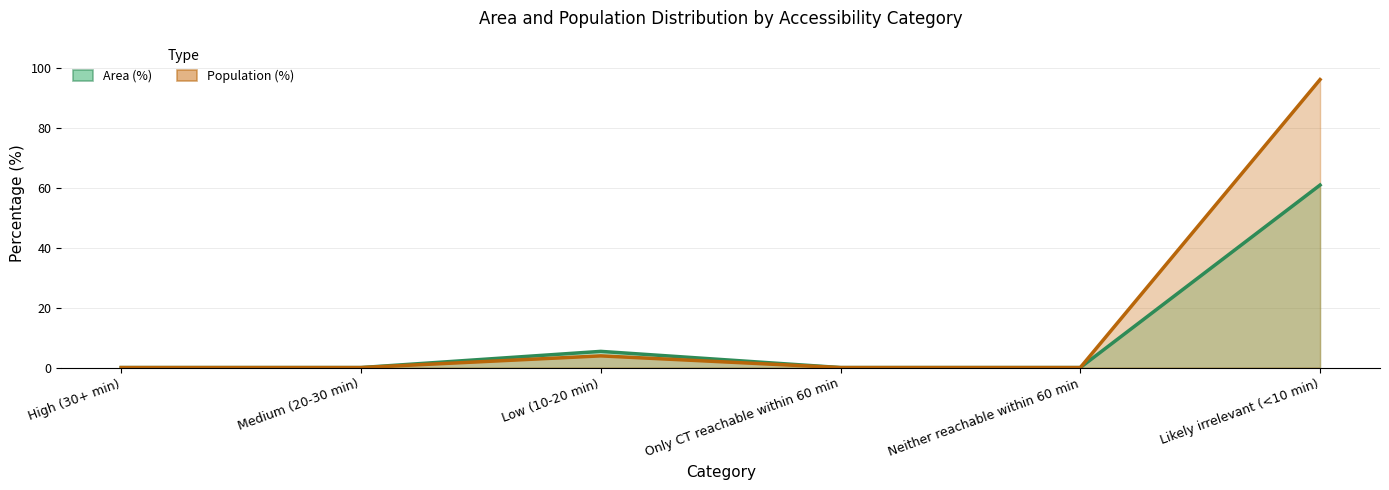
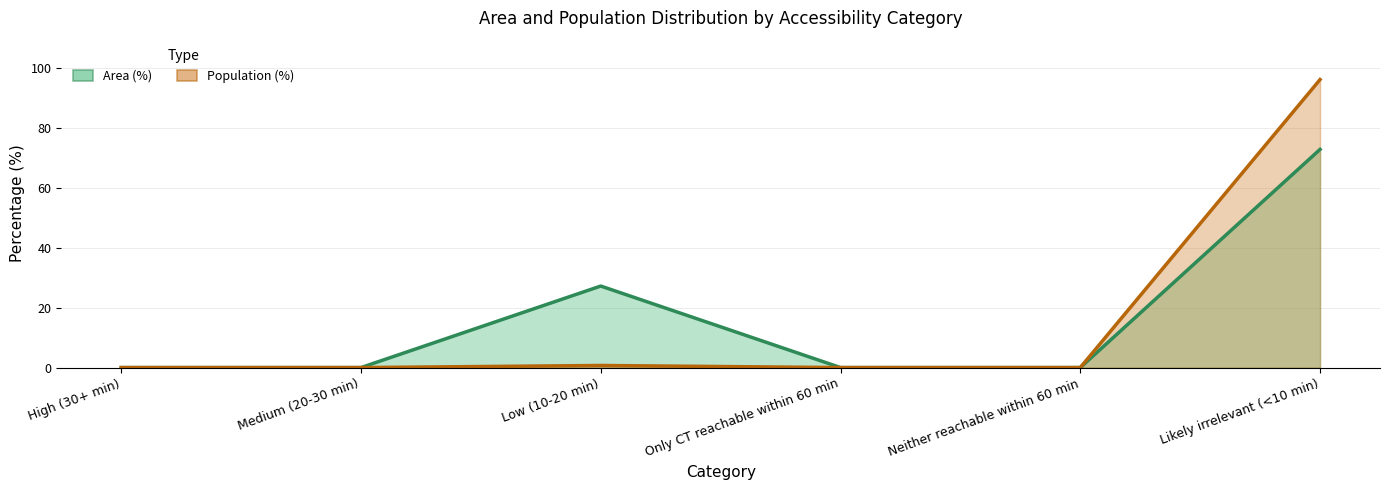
  {
    "Area (%)": {
-     "Low (10-20 min)": 5,
-     "Likely irrelevant (<10 min)": 61
+     "Low (10-20 min)": 27,
+     "Likely irrelevant (<10 min)": 73
    },
    "Population (%)": {
-     "Low (10-20 min)": 4,
+     "Low (10-20 min)": 1,
      "Likely irrelevant (<10 min)": 96
    }
  }
